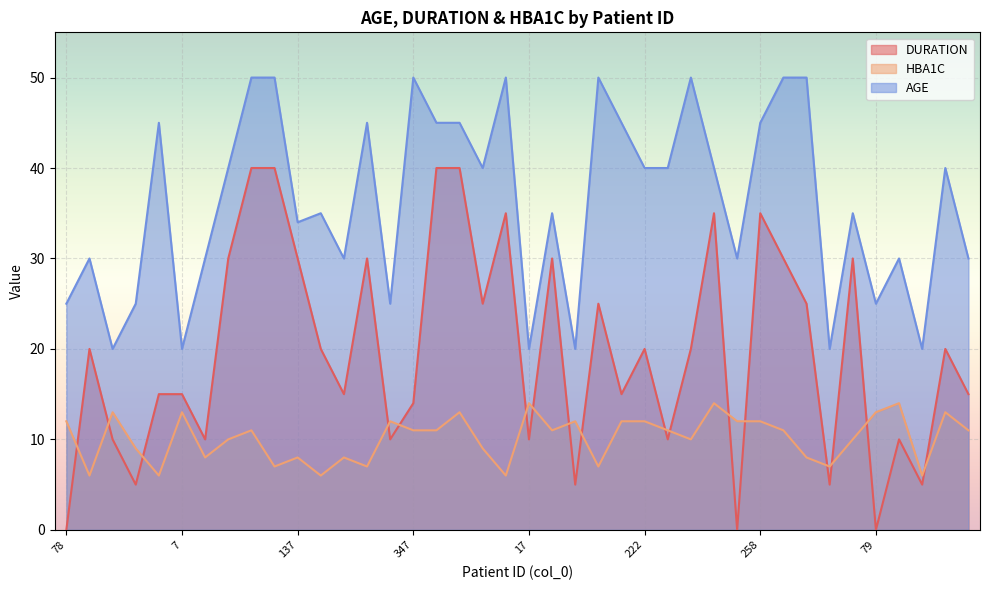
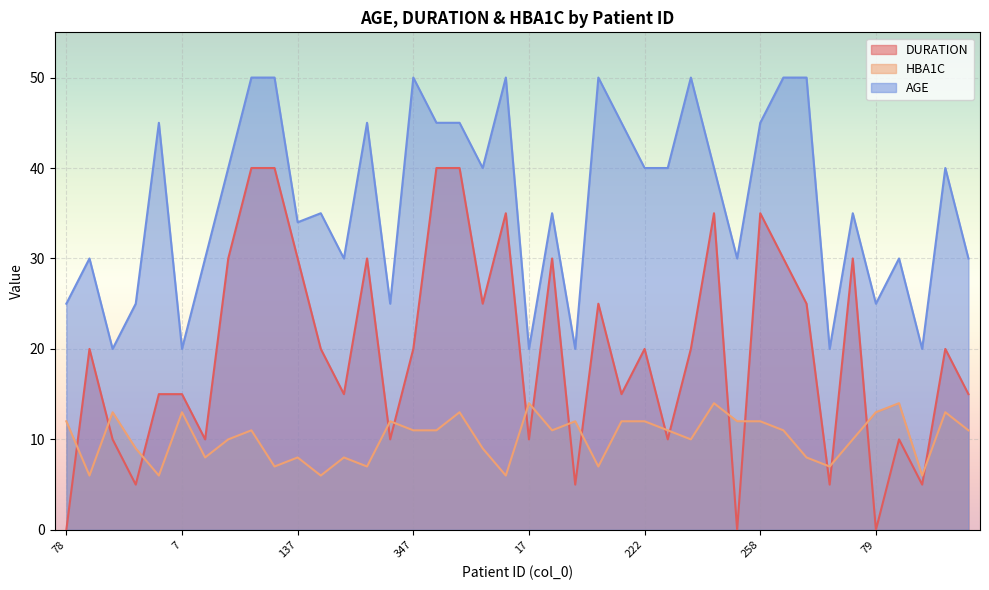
  {
    "DURATION": {
      "78": 0,
      "137": 30,
-     "347": 14,
+     "347": 20,
      "222": 20,
      "258": 35,
      "79": 0
    },
    "HBA1C": {
      "78": 12,
      "137": 8,
      "347": 11,
      "222": 12,
      "258": 12,
      "79": 13
    },
    "AGE": {
      "78": 25,
      "137": 34,
      "347": 50,
      "222": 40,
      "258": 45,
      "79": 25
    }
  }
